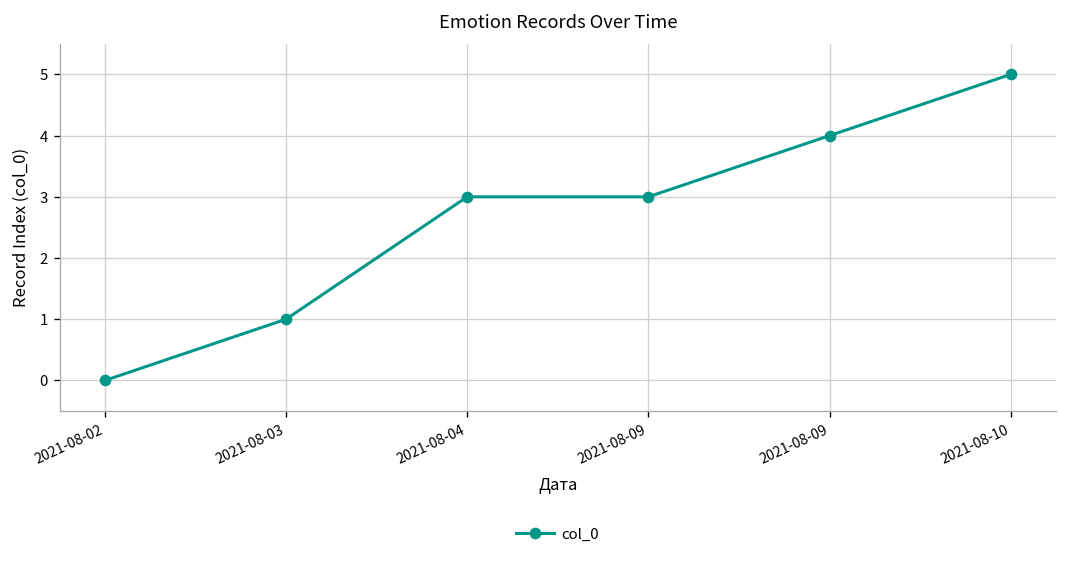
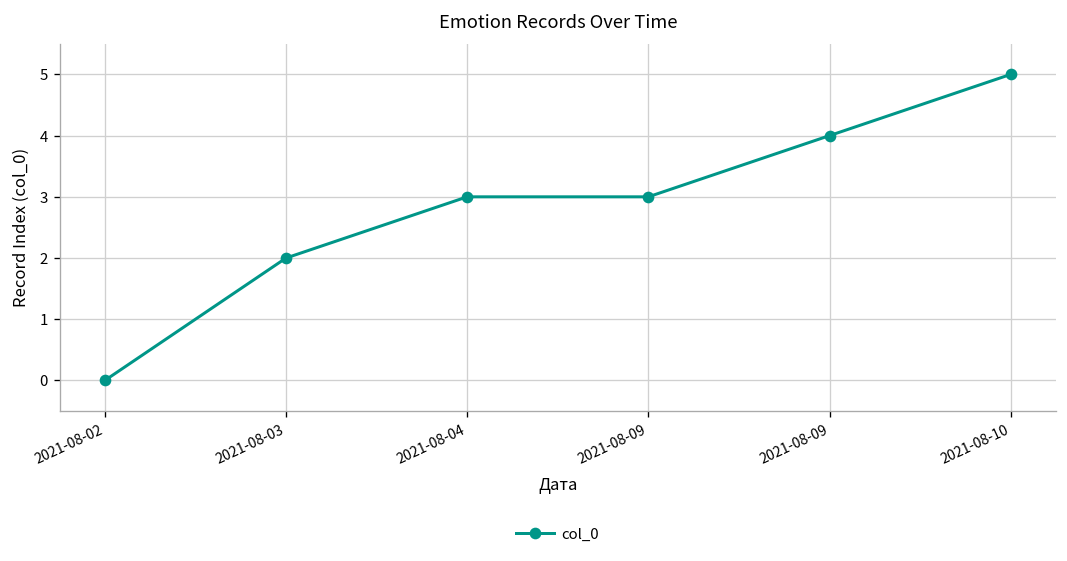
  {
    "2021-08-02": 0,
-   "2021-08-03": 1,
+   "2021-08-03": 2,
    "2021-08-04": 3,
    "2021-08-10": 5
  }
